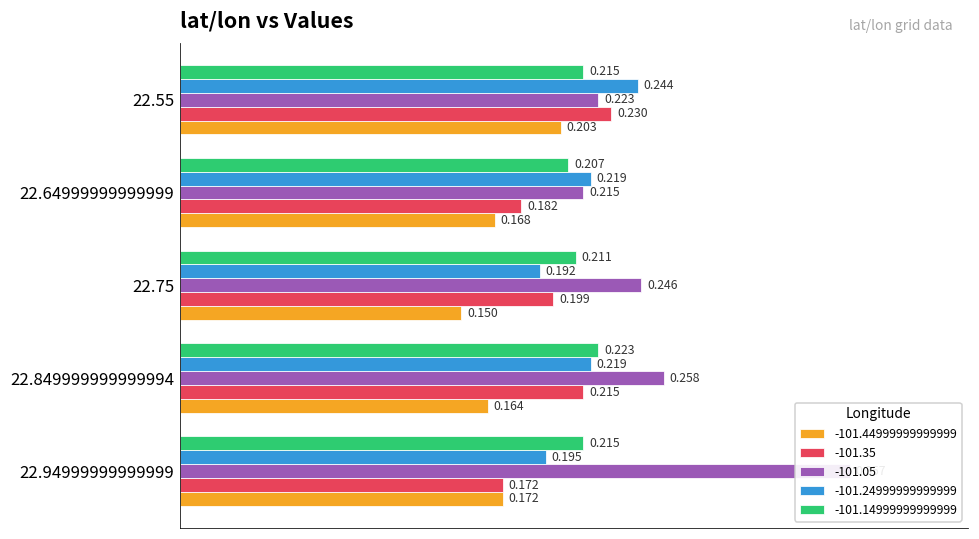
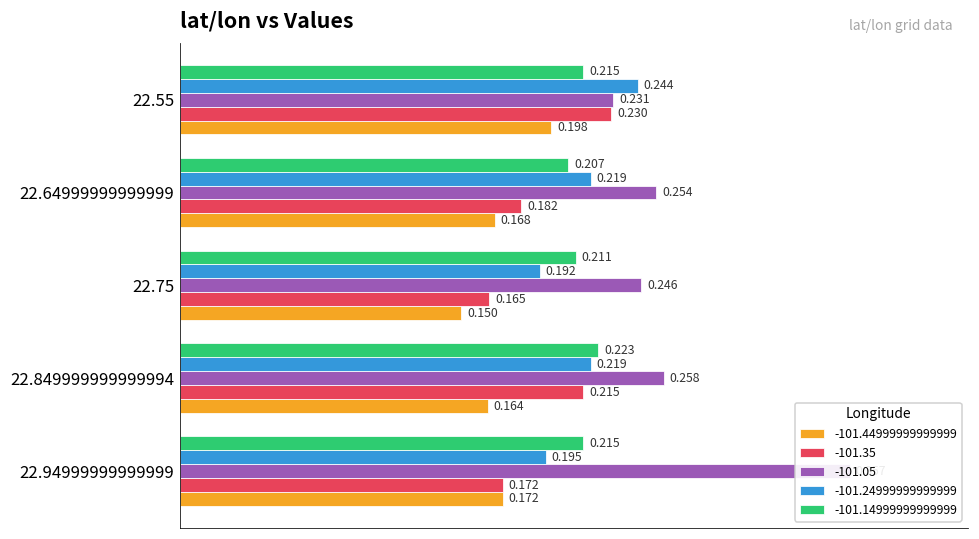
  {
    "-101.44999999999999": {
-     "22.55": 0.203,
+     "22.55": 0.198,
      "22.64999999999999": 0.168,
      "22.75": 0.150,
      "22.849999999999994": 0.164,
      "22.94999999999999": 0.172
    },
    "-101.35": {
      "22.55": 0.230,
      "22.64999999999999": 0.182,
-     "22.75": 0.199,
+     "22.75": 0.165,
      "22.849999999999994": 0.215,
      "22.94999999999999": 0.172
    },
    "-101.05": {
-     "22.55": 0.223,
-     "22.64999999999999": 0.215,
+     "22.55": 0.231,
+     "22.64999999999999": 0.254,
      "22.75": 0.246,
      "22.849999999999994": 0.258
    },
    "-101.24999999999999": {
      "22.55": 0.244,
      "22.64999999999999": 0.219,
      "22.75": 0.192,
      "22.849999999999994": 0.219,
      "22.94999999999999": 0.195
    },
    "-101.14999999999999": {
      "22.55": 0.215,
      "22.64999999999999": 0.207,
      "22.75": 0.211,
      "22.849999999999994": 0.223,
      "22.94999999999999": 0.215
    }
  }
